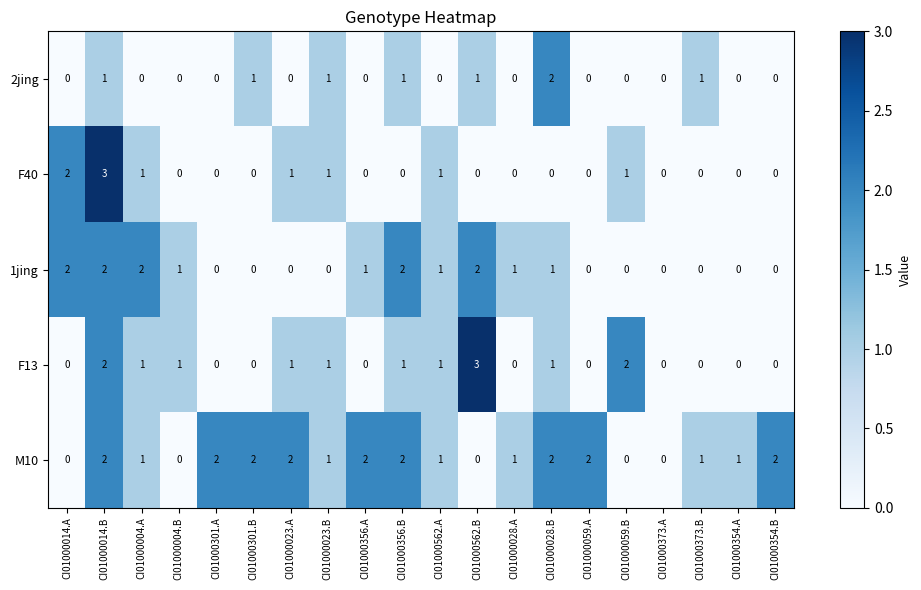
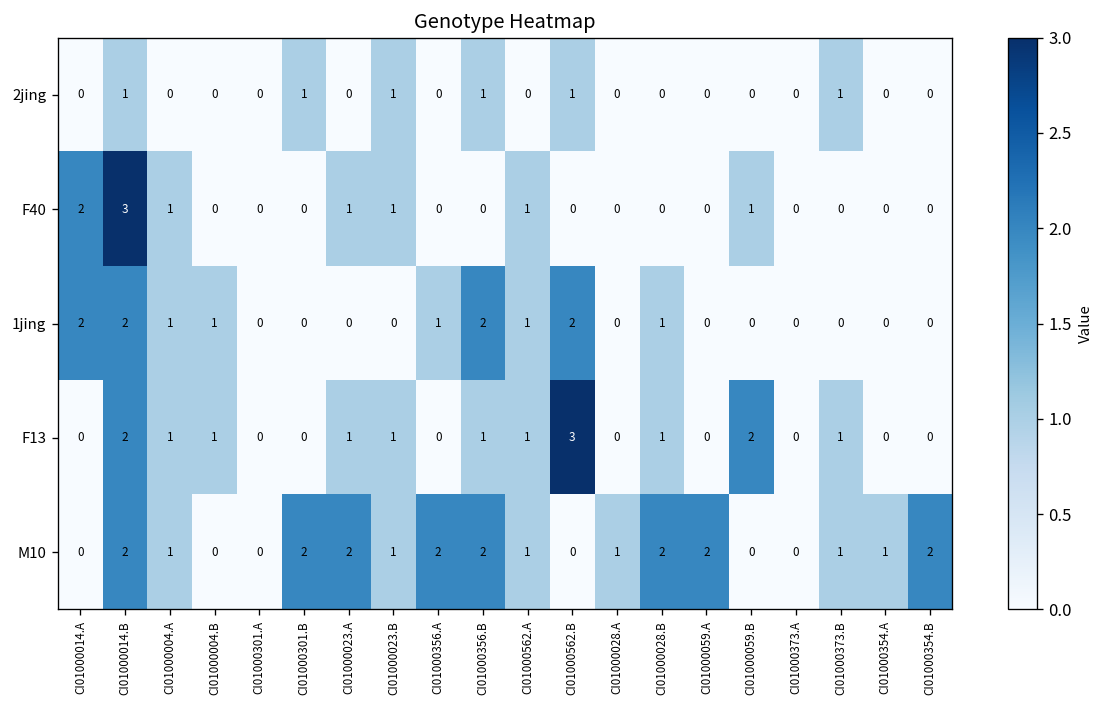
  {
    "2jing": {
      "CI01000014.A": 0,
      "CI01000014.B": 1,
      "CI01000004.A": 0,
      "CI01000004.B": 0,
      "CI01000301.A": 0,
      "CI01000301.B": 1,
      "CI01000023.A": 0,
      "CI01000023.B": 1,
      "CI01000356.A": 0,
      "CI01000356.B": 1,
      "CI01000562.A": 0,
      "CI01000562.B": 1,
      "CI01000028.A": 0,
-     "CI01000028.B": 2,
+     "CI01000028.B": 0,
      "CI01000059.A": 0,
      "CI01000059.B": 0,
      "CI01000373.A": 0,
      "CI01000373.B": 1,
      "CI01000354.A": 0,
      "CI01000354.B": 0
    },
    "F40": {
      "CI01000014.A": 2,
      "CI01000014.B": 3,
      "CI01000004.A": 1,
      "CI01000004.B": 0,
      "CI01000301.A": 0,
      "CI01000301.B": 0,
      "CI01000023.A": 1,
      "CI01000023.B": 1,
      "CI01000356.A": 0,
      "CI01000356.B": 0,
      "CI01000562.A": 1,
      "CI01000562.B": 0,
      "CI01000028.A": 0,
      "CI01000028.B": 0,
      "CI01000059.A": 0,
      "CI01000059.B": 1,
      "CI01000373.A": 0,
      "CI01000373.B": 0,
      "CI01000354.A": 0,
      "CI01000354.B": 0
    },
    "1jing": {
      "CI01000014.A": 2,
      "CI01000014.B": 2,
-     "CI01000004.A": 2,
+     "CI01000004.A": 1,
      "CI01000004.B": 1,
      "CI01000301.A": 0,
      "CI01000301.B": 0,
      "CI01000023.A": 0,
      "CI01000023.B": 0,
      "CI01000356.A": 1,
      "CI01000356.B": 2,
      "CI01000562.A": 1,
      "CI01000562.B": 2,
-     "CI01000028.A": 1,
+     "CI01000028.A": 0,
      "CI01000028.B": 1,
      "CI01000059.A": 0,
      "CI01000059.B": 0,
      "CI01000373.A": 0,
      "CI01000373.B": 0,
      "CI01000354.A": 0,
      "CI01000354.B": 0
    },
    "F13": {
      "CI01000014.A": 0,
      "CI01000014.B": 2,
      "CI01000004.A": 1,
      "CI01000004.B": 1,
      "CI01000301.A": 0,
      "CI01000301.B": 0,
      "CI01000023.A": 1,
      "CI01000023.B": 1,
      "CI01000356.A": 0,
      "CI01000356.B": 1,
      "CI01000562.A": 1,
      "CI01000562.B": 3,
      "CI01000028.A": 0,
      "CI01000028.B": 1,
      "CI01000059.A": 0,
      "CI01000059.B": 2,
      "CI01000373.A": 0,
-     "CI01000373.B": 0,
+     "CI01000373.B": 1,
      "CI01000354.A": 0,
      "CI01000354.B": 0
    },
    "M10": {
      "CI01000014.A": 0,
      "CI01000014.B": 2,
      "CI01000004.A": 1,
      "CI01000004.B": 0,
-     "CI01000301.A": 2,
+     "CI01000301.A": 0,
      "CI01000301.B": 2,
      "CI01000023.A": 2,
      "CI01000023.B": 1,
      "CI01000356.A": 2,
      "CI01000356.B": 2,
      "CI01000562.A": 1,
      "CI01000562.B": 0,
      "CI01000028.A": 1,
      "CI01000028.B": 2,
      "CI01000059.A": 2,
      "CI01000059.B": 0,
      "CI01000373.A": 0,
      "CI01000373.B": 1,
      "CI01000354.A": 1,
      "CI01000354.B": 2
    }
  }
